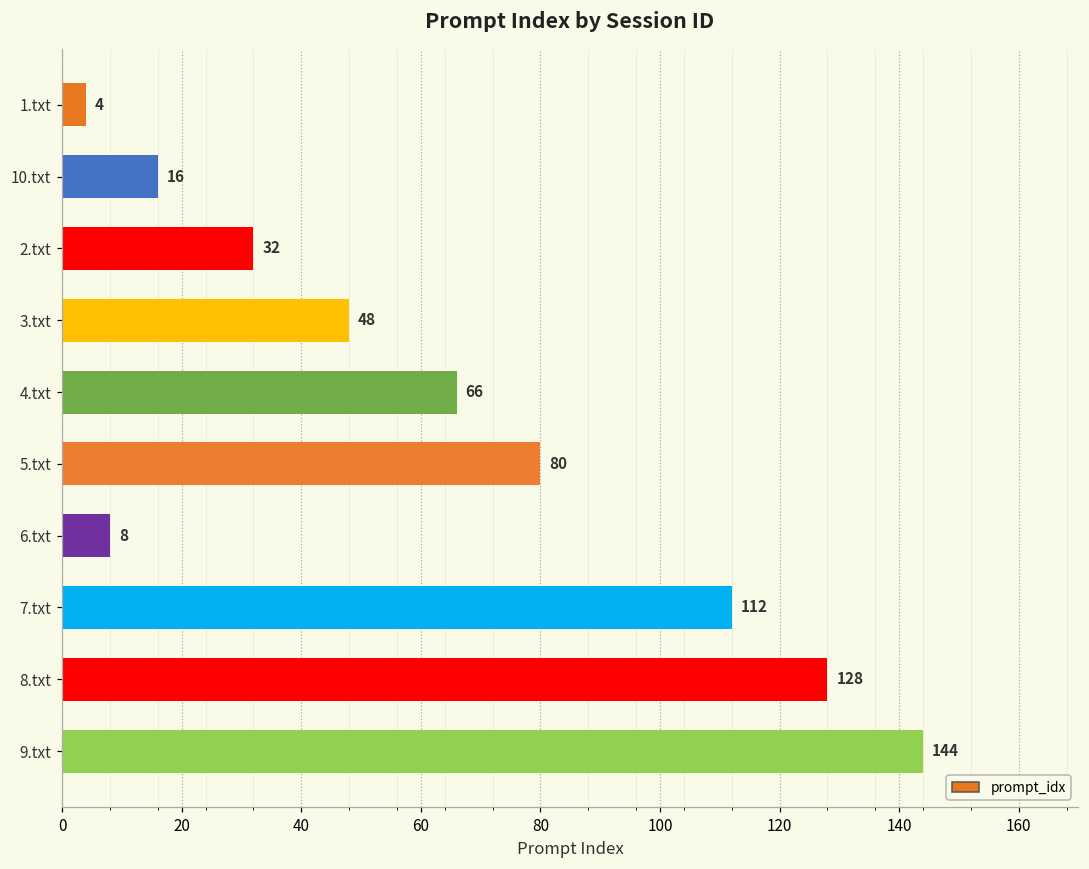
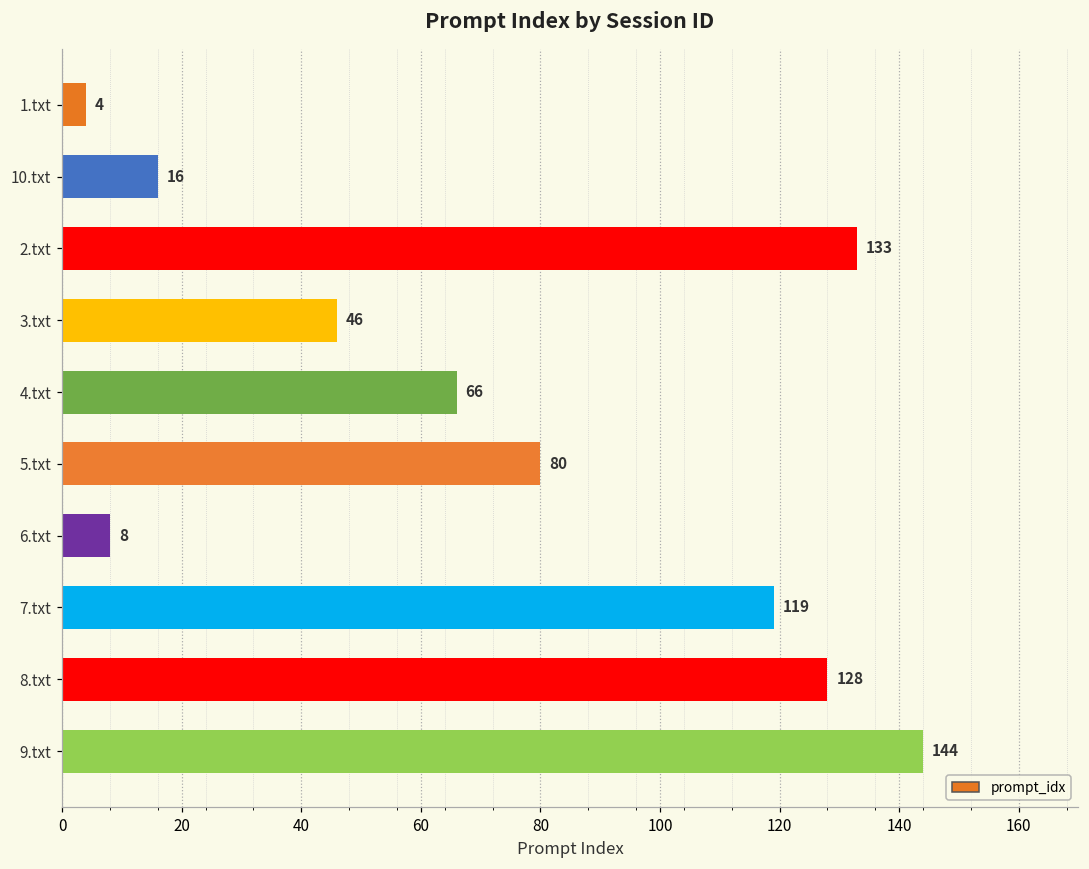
  {
    "1.txt": 4,
    "10.txt": 16,
-   "2.txt": 32,
-   "3.txt": 48,
+   "2.txt": 133,
+   "3.txt": 46,
    "4.txt": 66,
    "5.txt": 80,
    "6.txt": 8,
-   "7.txt": 112,
+   "7.txt": 119,
    "8.txt": 128,
    "9.txt": 144
  }
